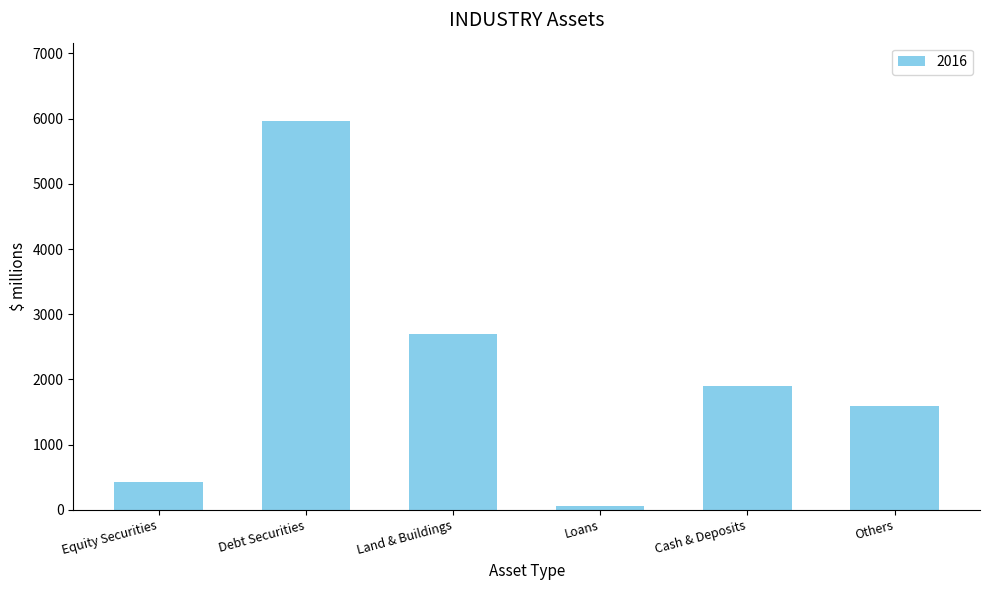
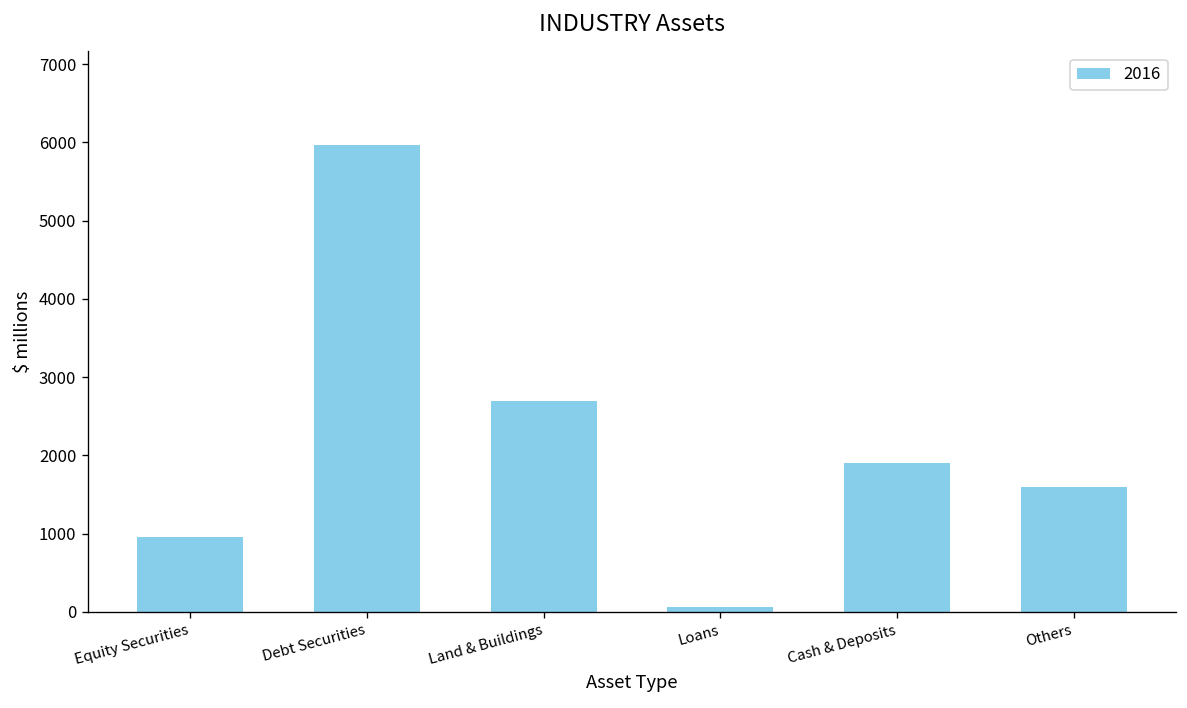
  {
-   "Equity Securities": 400,
+   "Equity Securities": 1000,
    "Debt Securities": 6000,
    "Land & Buildings": 2700,
    "Loans": 100,
    "Cash & Deposits": 1900,
    "Others": 1600
  }
